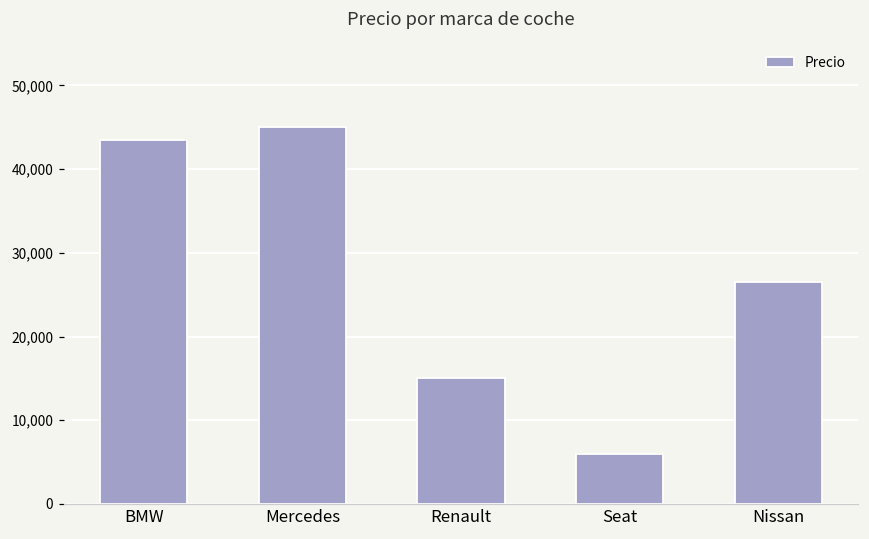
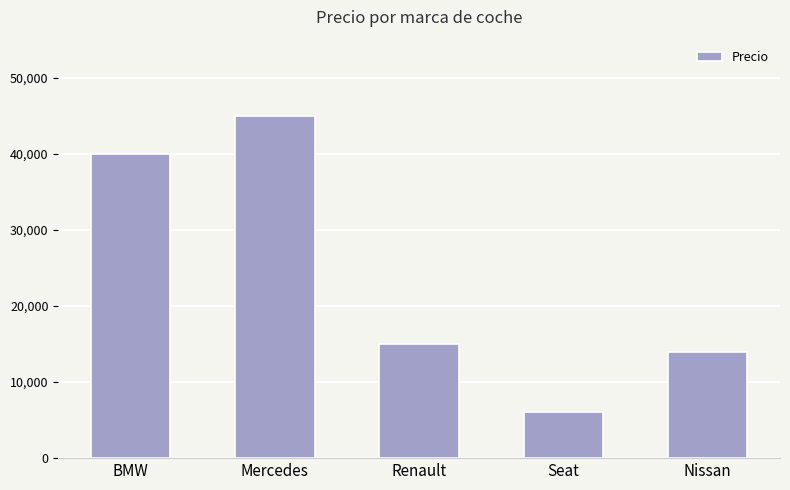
  {
-   "BMW": "44,000",
+   "BMW": "40,000",
    "Mercedes": "45,000",
    "Renault": "15,000",
    "Seat": "6,000",
-   "Nissan": "26,000"
+   "Nissan": "14,000"
  }
